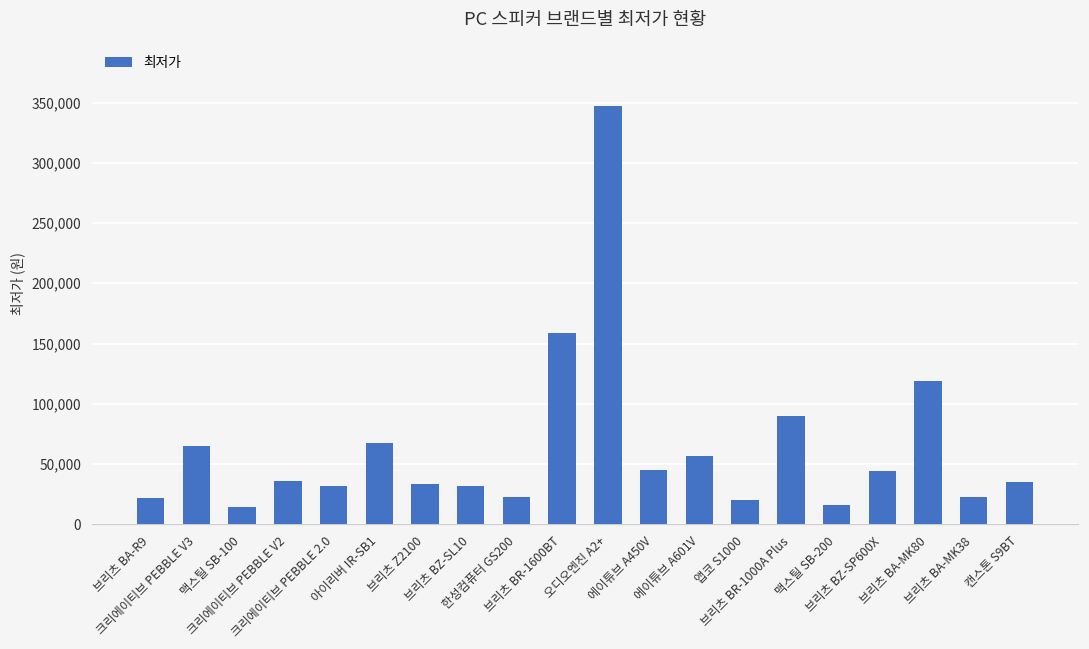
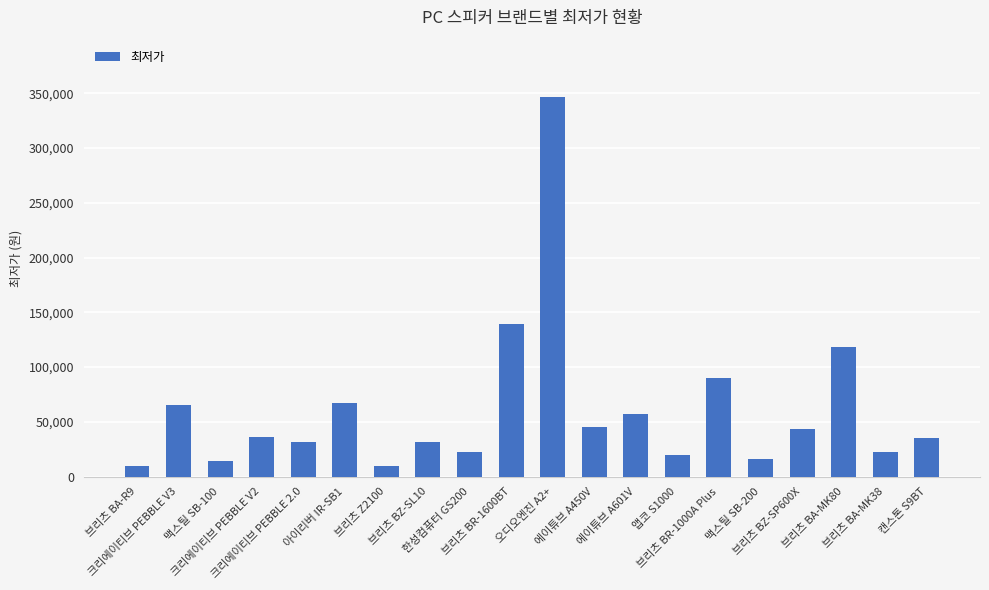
  {
-   "브리츠 BA-R9": "22,000",
+   "브리츠 BA-R9": "9,000",
    "크리에이티브 PEBBLE V3": "65,000",
    "맥스틸 SB-100": "14,000",
    "크리에이티브 PEBBLE V2": "36,000",
    "크리에이티브 PEBBLE 2.0": "32,000",
    "아이리버 IR-SB1": "68,000",
-   "브리츠 Z2100": "33,000",
+   "브리츠 Z2100": "10,000",
    "브리츠 BZ-SL10": "32,000",
    "한성컴퓨터 GS200": "23,000",
-   "브리츠 BR-1600BT": "158,000",
+   "브리츠 BR-1600BT": "139,000",
    "오디오엔진 A2+": "347,000",
    "에이튜브 A450V": "45,000",
    "에이튜브 A601V": "57,000",
    "앱코 S1000": "20,000",
    "브리츠 BR-1000A Plus": "90,000",
    "맥스틸 SB-200": "16,000",
    "브리츠 BZ-SP600X": "44,000",
    "브리츠 BA-MK80": "119,000",
    "브리츠 BA-MK38": "23,000",
    "캔스톤 S9BT": "35,000"
  }
